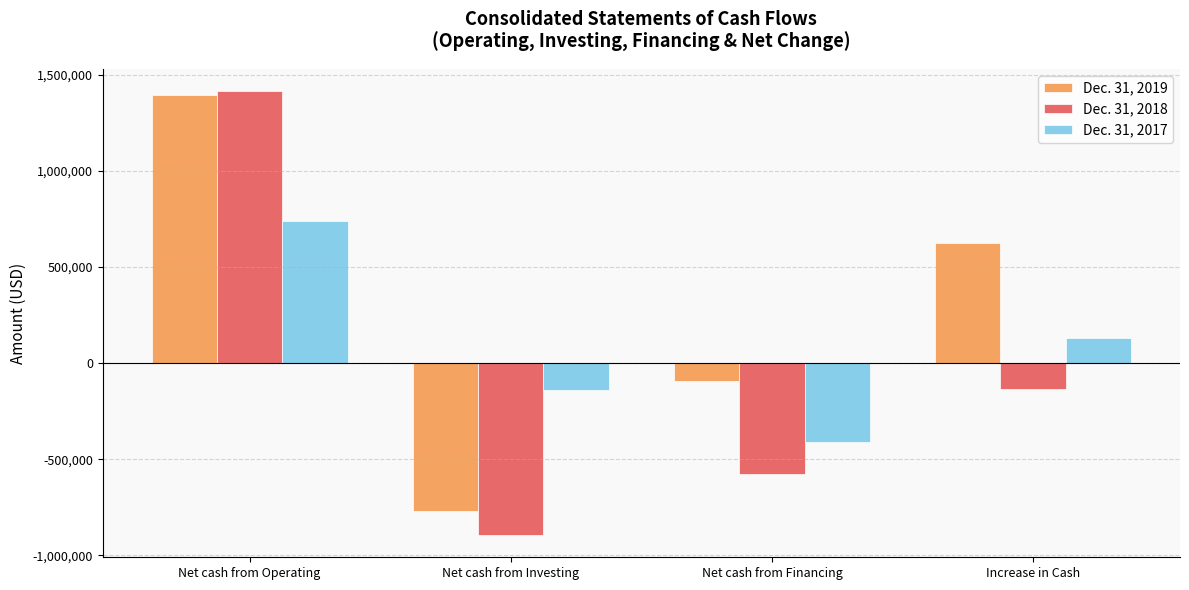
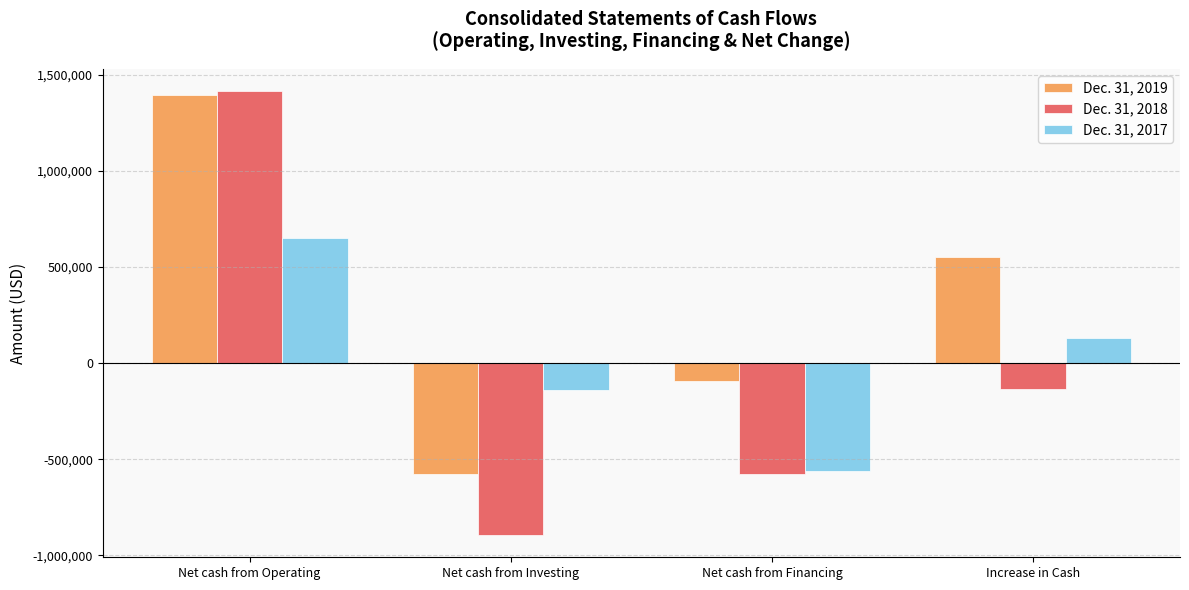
  {
    "Dec. 31, 2019": {
      "Net cash from Operating": "1,400,000",
-     "Net cash from Investing": "-770,000",
+     "Net cash from Investing": "-580,000",
      "Net cash from Financing": "-90,000",
-     "Increase in Cash": "620,000"
+     "Increase in Cash": "550,000"
    },
    "Dec. 31, 2018": {
      "Net cash from Operating": "1,420,000",
      "Net cash from Investing": "-900,000",
      "Net cash from Financing": "-580,000",
      "Increase in Cash": "-140,000"
    },
    "Dec. 31, 2017": {
-     "Net cash from Operating": "740,000",
+     "Net cash from Operating": "650,000",
      "Net cash from Investing": "-140,000",
-     "Net cash from Financing": "-410,000",
+     "Net cash from Financing": "-560,000",
      "Increase in Cash": "130,000"
    }
  }
